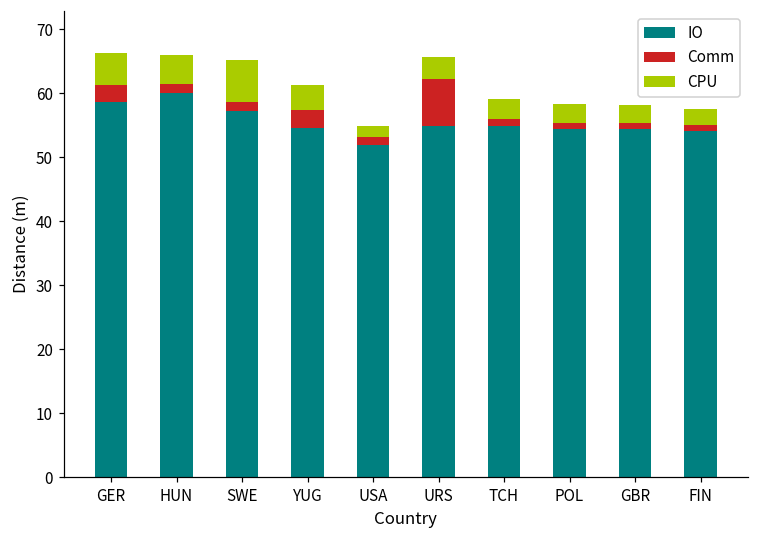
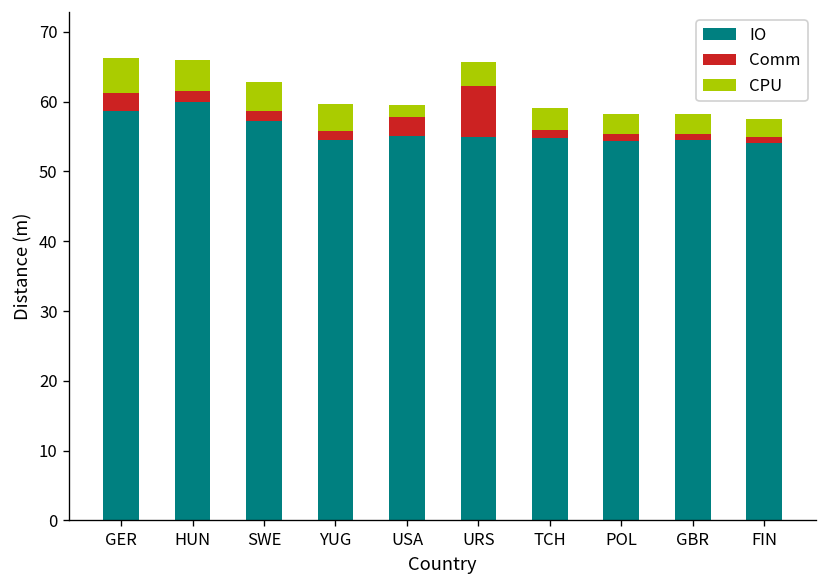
  {
    "IO": {
      "GER": 59,
      "HUN": 60,
      "SWE": 57,
      "YUG": 54,
-     "USA": 52,
+     "USA": 55,
      "URS": 55,
      "TCH": 55,
      "POL": 54,
      "GBR": 54,
      "FIN": 54
    },
    "Comm": {
      "GER": 3,
      "HUN": 2,
      "SWE": 1,
-     "YUG": 3,
-     "USA": 1,
+     "YUG": 1,
+     "USA": 3,
      "URS": 7,
      "TCH": 1,
      "POL": 1,
      "GBR": 1,
      "FIN": 1
    },
    "CPU": {
      "GER": 5,
      "HUN": 5,
-     "SWE": 7,
+     "SWE": 4,
      "YUG": 4,
      "USA": 2,
      "URS": 3,
      "TCH": 3,
      "POL": 3,
      "GBR": 3,
      "FIN": 3
    }
  }
